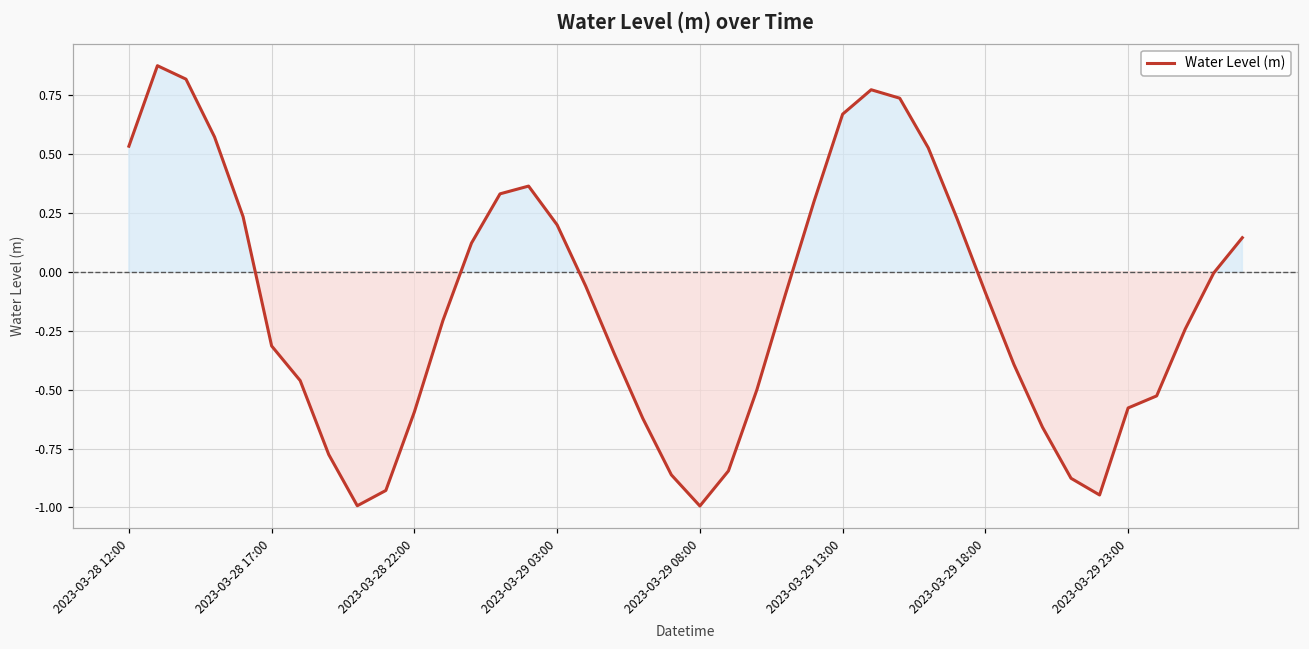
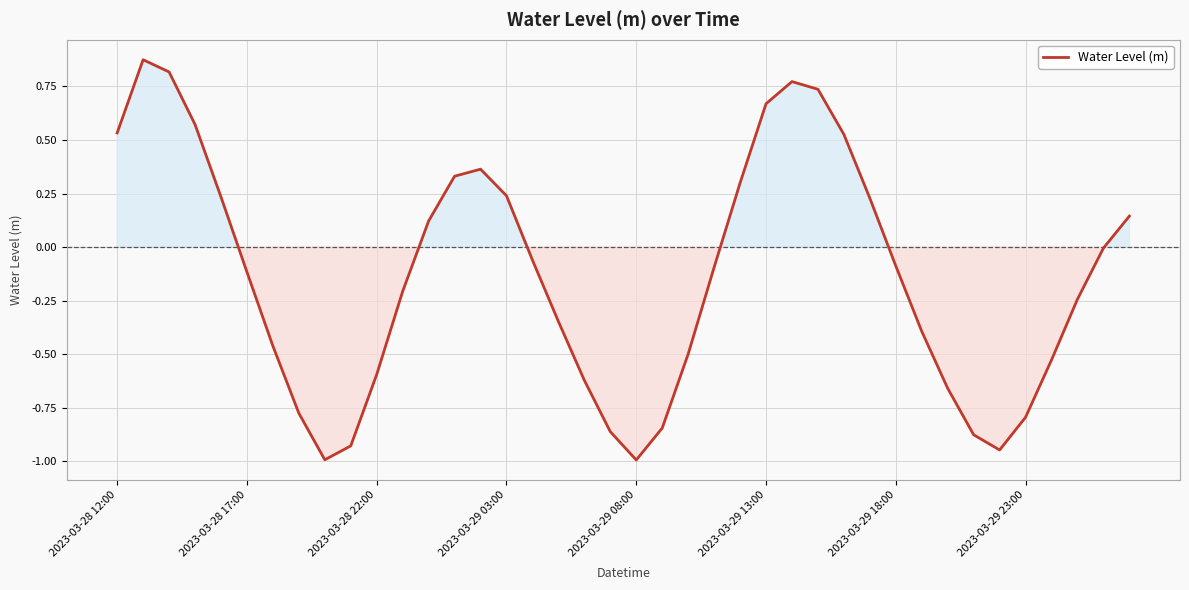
  {
    "2023-03-28 12:00": 0.53,
-   "2023-03-28 17:00": -0.31,
+   "2023-03-28 17:00": -0.12,
    "2023-03-28 22:00": -0.59,
-   "2023-03-29 03:00": 0.20,
+   "2023-03-29 03:00": 0.24,
    "2023-03-29 08:00": -0.99,
    "2023-03-29 13:00": 0.67,
    "2023-03-29 18:00": -0.09,
-   "2023-03-29 23:00": -0.58
+   "2023-03-29 23:00": -0.79
  }
